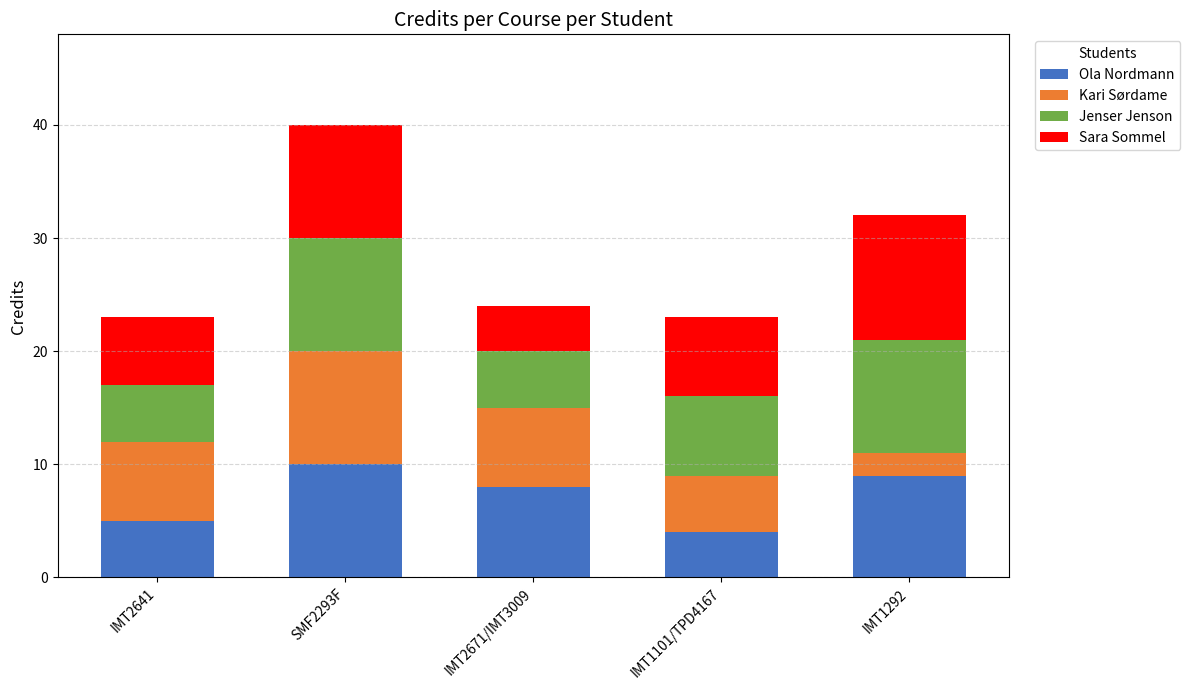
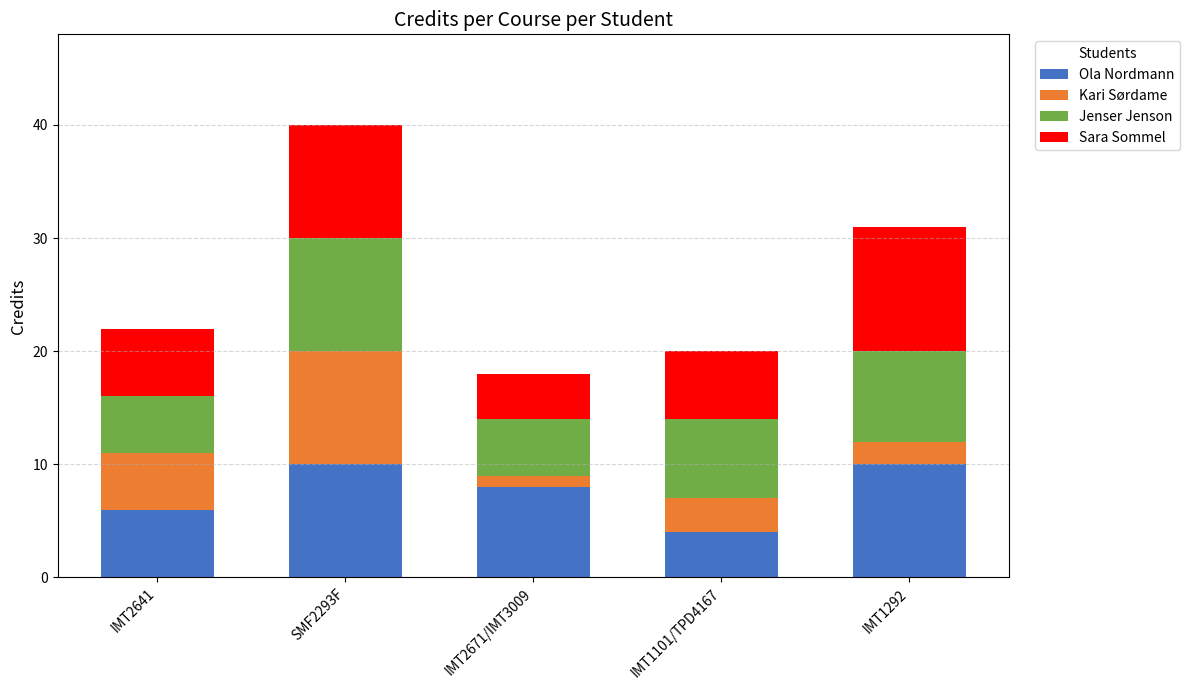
  {
    "Ola Nordmann": {
-     "IMT2641": 5,
+     "IMT2641": 6,
      "SMF2293F": 10,
      "IMT2671/IMT3009": 8,
      "IMT1101/TPD4167": 4,
-     "IMT1292": 9
+     "IMT1292": 10
    },
    "Kari Sørdame": {
-     "IMT2641": 7,
+     "IMT2641": 5,
      "SMF2293F": 10,
-     "IMT2671/IMT3009": 7,
-     "IMT1101/TPD4167": 5,
+     "IMT2671/IMT3009": 1,
+     "IMT1101/TPD4167": 3,
      "IMT1292": 2
    },
    "Jenser Jenson": {
      "IMT2641": 5,
      "SMF2293F": 10,
      "IMT2671/IMT3009": 5,
      "IMT1101/TPD4167": 7,
-     "IMT1292": 10
+     "IMT1292": 8
    },
    "Sara Sommel": {
      "IMT2641": 6,
      "SMF2293F": 10,
      "IMT2671/IMT3009": 4,
-     "IMT1101/TPD4167": 7,
+     "IMT1101/TPD4167": 6,
      "IMT1292": 11
    }
  }
